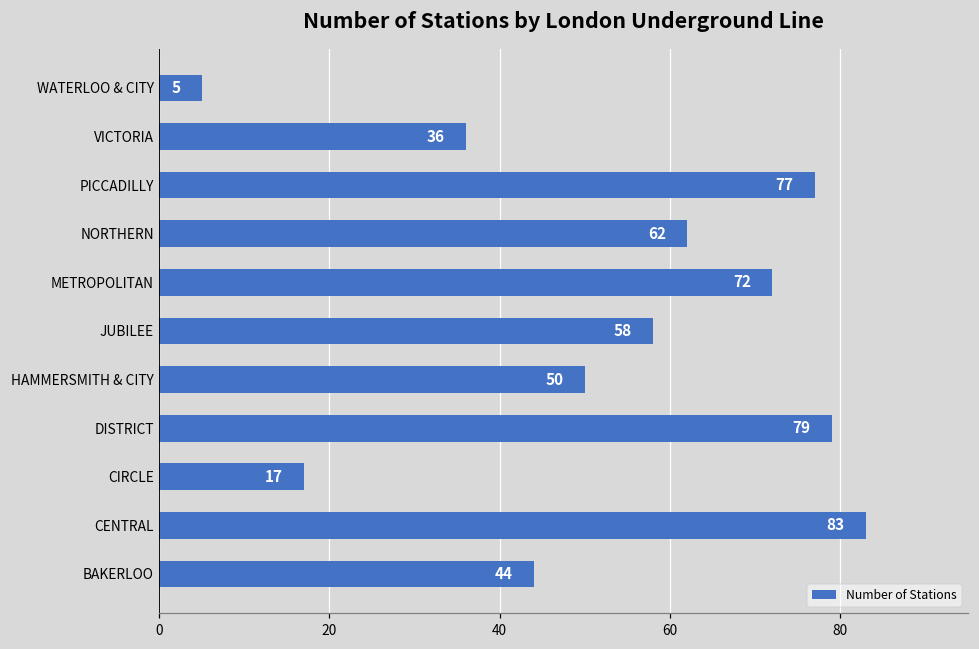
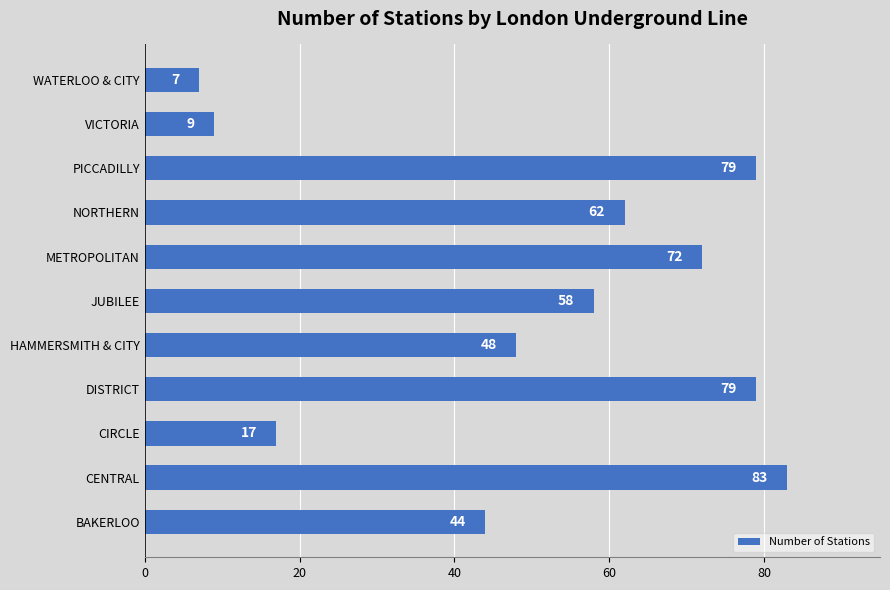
  {
-   "WATERLOO & CITY": 5,
-   "VICTORIA": 36,
-   "PICCADILLY": 77,
+   "WATERLOO & CITY": 7,
+   "VICTORIA": 9,
+   "PICCADILLY": 79,
    "NORTHERN": 62,
    "METROPOLITAN": 72,
    "JUBILEE": 58,
-   "HAMMERSMITH & CITY": 50,
+   "HAMMERSMITH & CITY": 48,
    "DISTRICT": 79,
    "CIRCLE": 17,
    "CENTRAL": 83,
    "BAKERLOO": 44
  }
